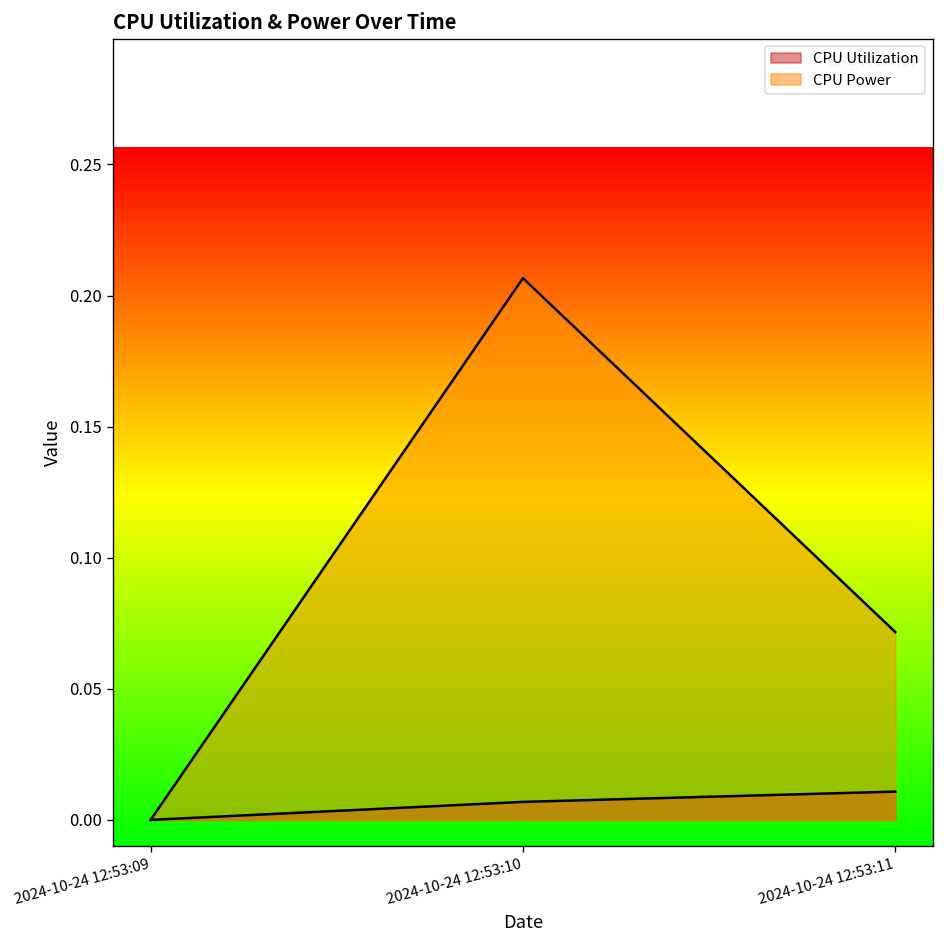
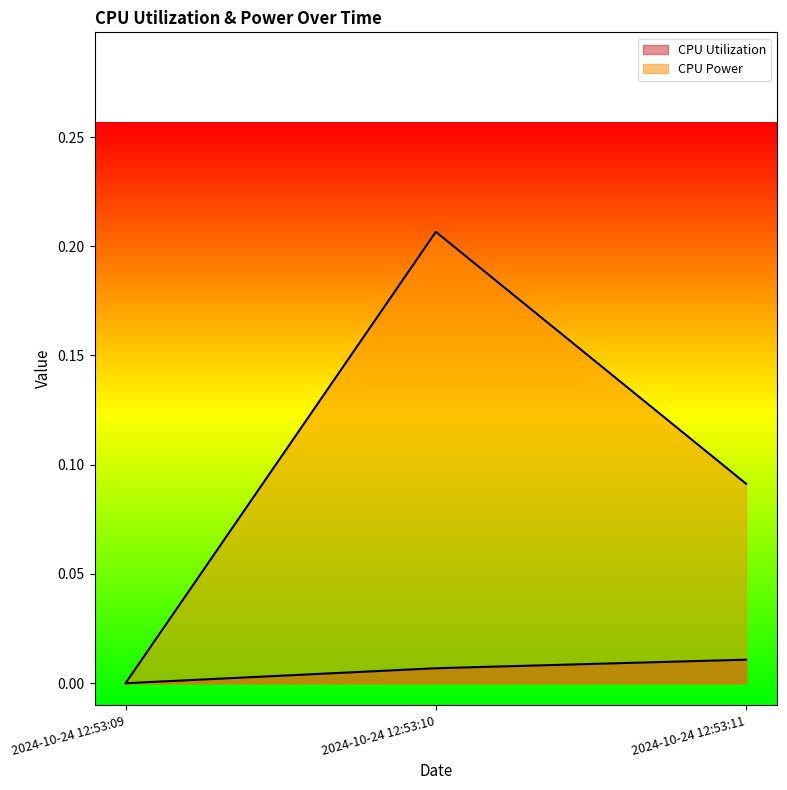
  {
    "CPU Utilization": {
      "2024-10-24 12:53:10": 0.007,
      "2024-10-24 12:53:11": 0.011
    },
    "CPU Power": {
      "2024-10-24 12:53:10": 0.207,
-     "2024-10-24 12:53:11": 0.072
+     "2024-10-24 12:53:11": 0.091
    }
  }
